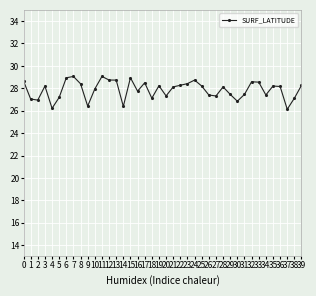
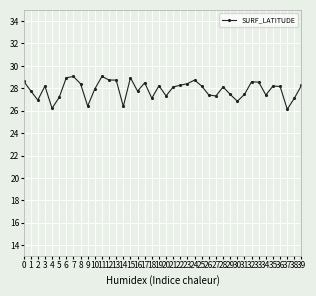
  {
    "0": 28.6,
-   "1": 27.0,
+   "1": 27.8,
    "2": 26.9,
    "3": 28.2,
    "4": 26.2,
    "5": 27.2,
    "6": 28.9,
    "7": 29.1,
    "8": 28.4,
    "9": 26.4
  }
